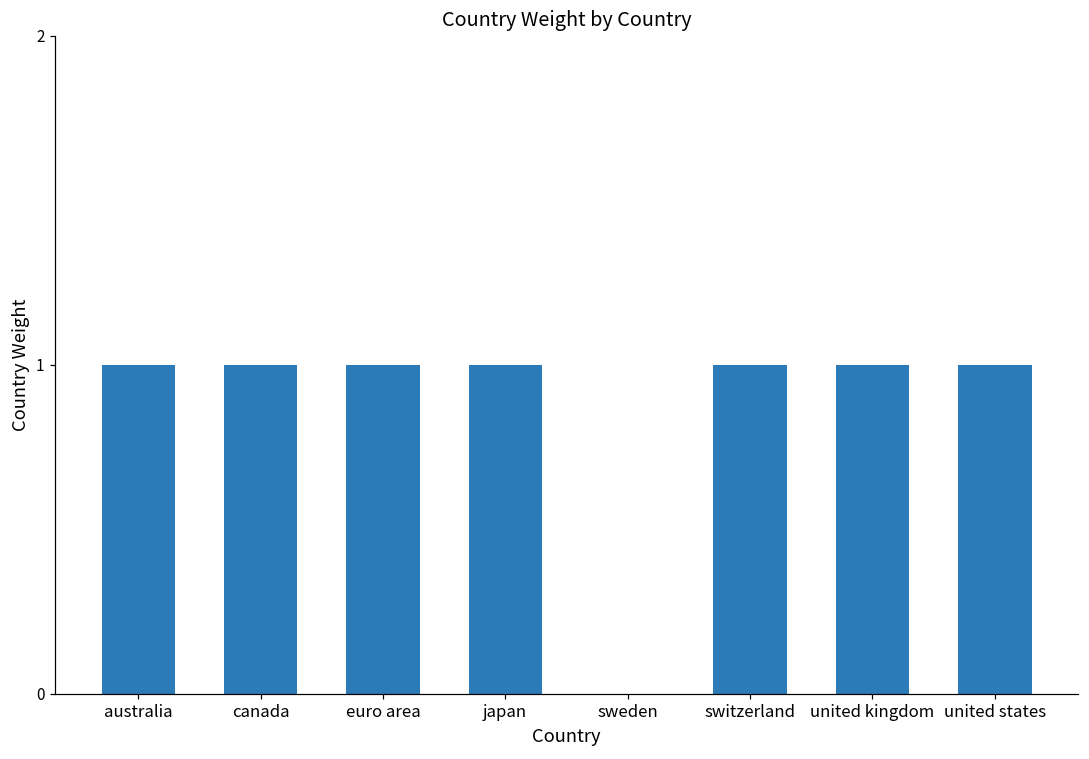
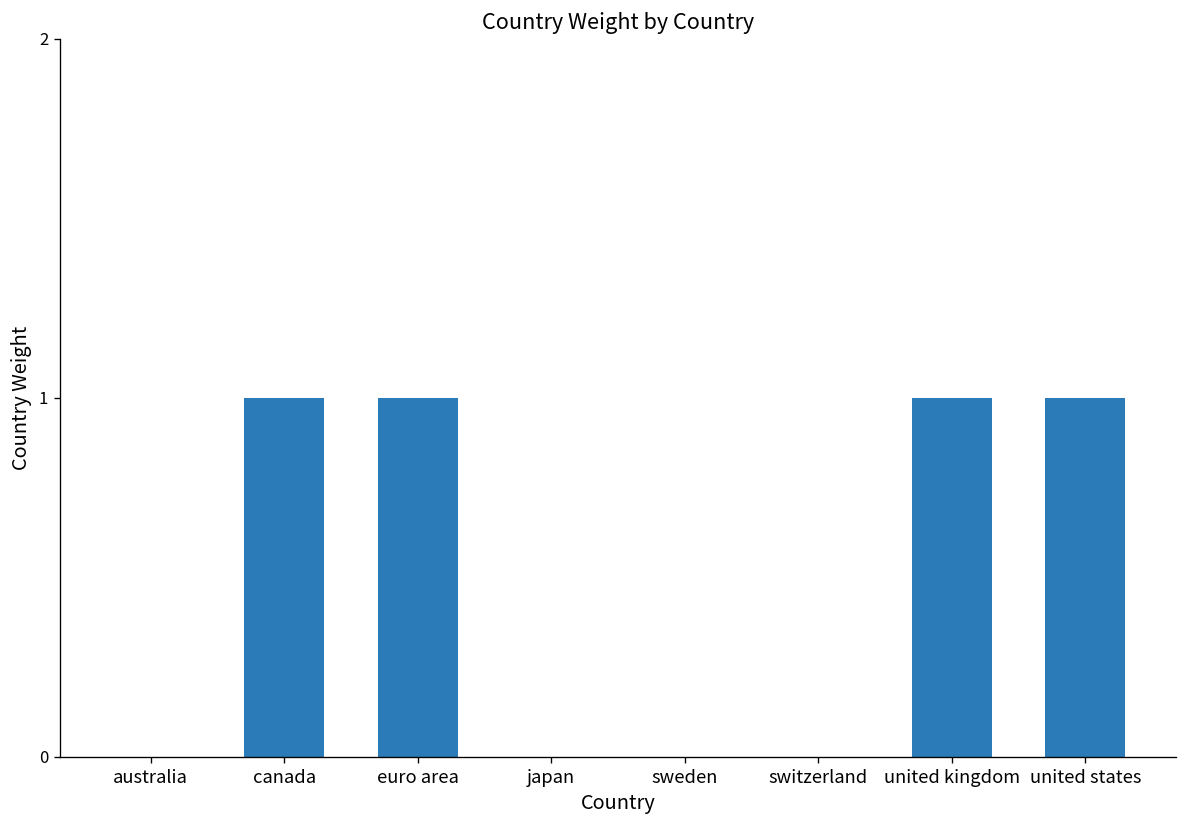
  {
-   "australia": 1,
+   "australia": 0,
    "canada": 1,
    "euro area": 1,
-   "japan": 1,
+   "japan": 0,
    "sweden": 0,
-   "switzerland": 1,
+   "switzerland": 0,
    "united kingdom": 1,
    "united states": 1
  }
